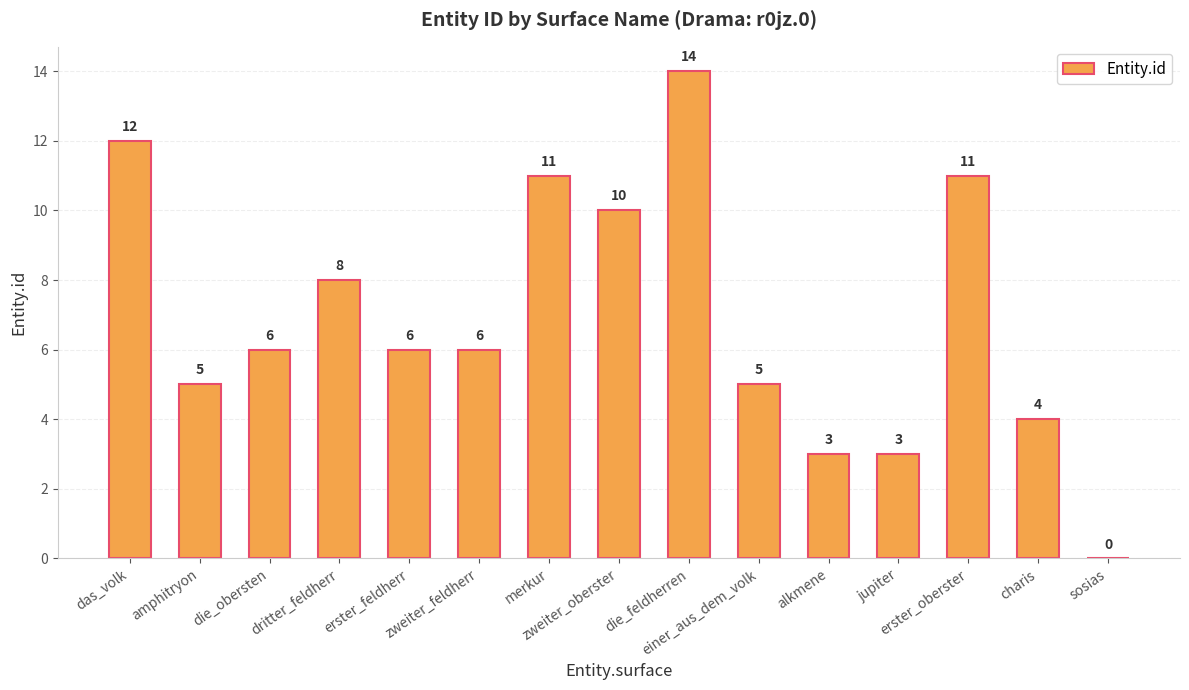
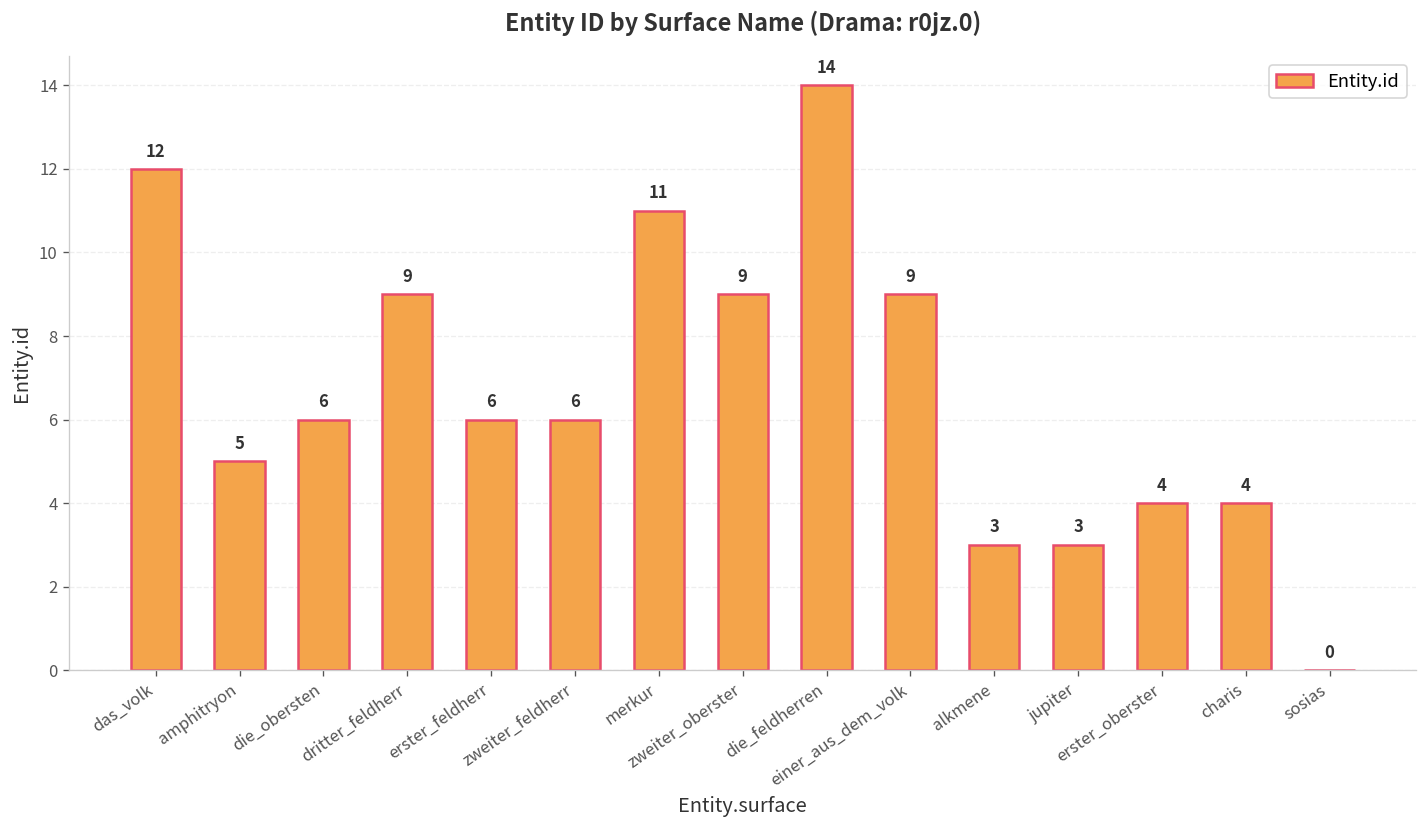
  {
    "das_volk": 12,
    "amphitryon": 5,
    "die_obersten": 6,
-   "dritter_feldherr": 8,
+   "dritter_feldherr": 9,
    "erster_feldherr": 6,
    "zweiter_feldherr": 6,
    "merkur": 11,
-   "zweiter_oberster": 10,
+   "zweiter_oberster": 9,
    "die_feldherren": 14,
-   "einer_aus_dem_volk": 5,
+   "einer_aus_dem_volk": 9,
    "alkmene": 3,
    "jupiter": 3,
-   "erster_oberster": 11,
+   "erster_oberster": 4,
    "charis": 4,
    "sosias": 0
  }
